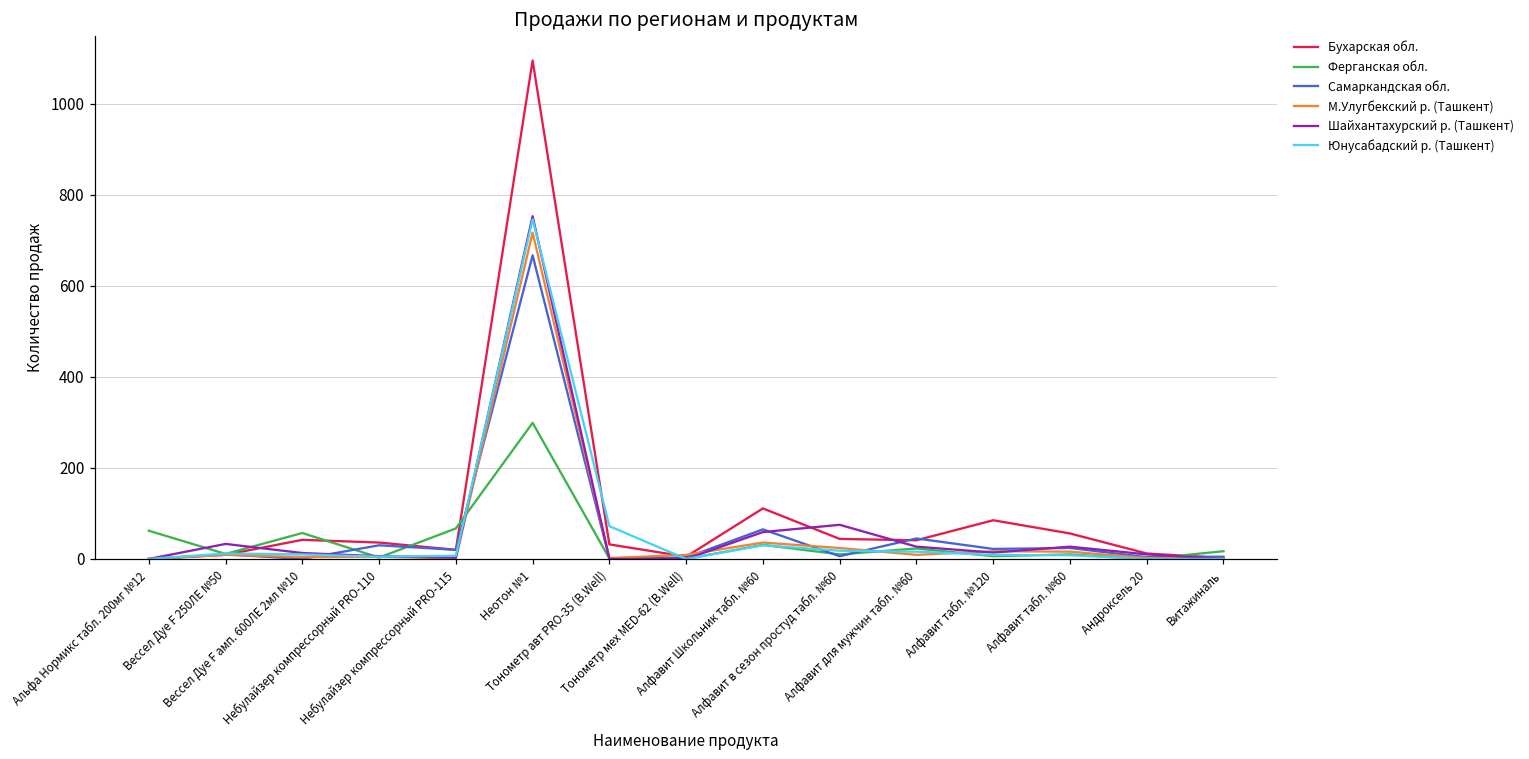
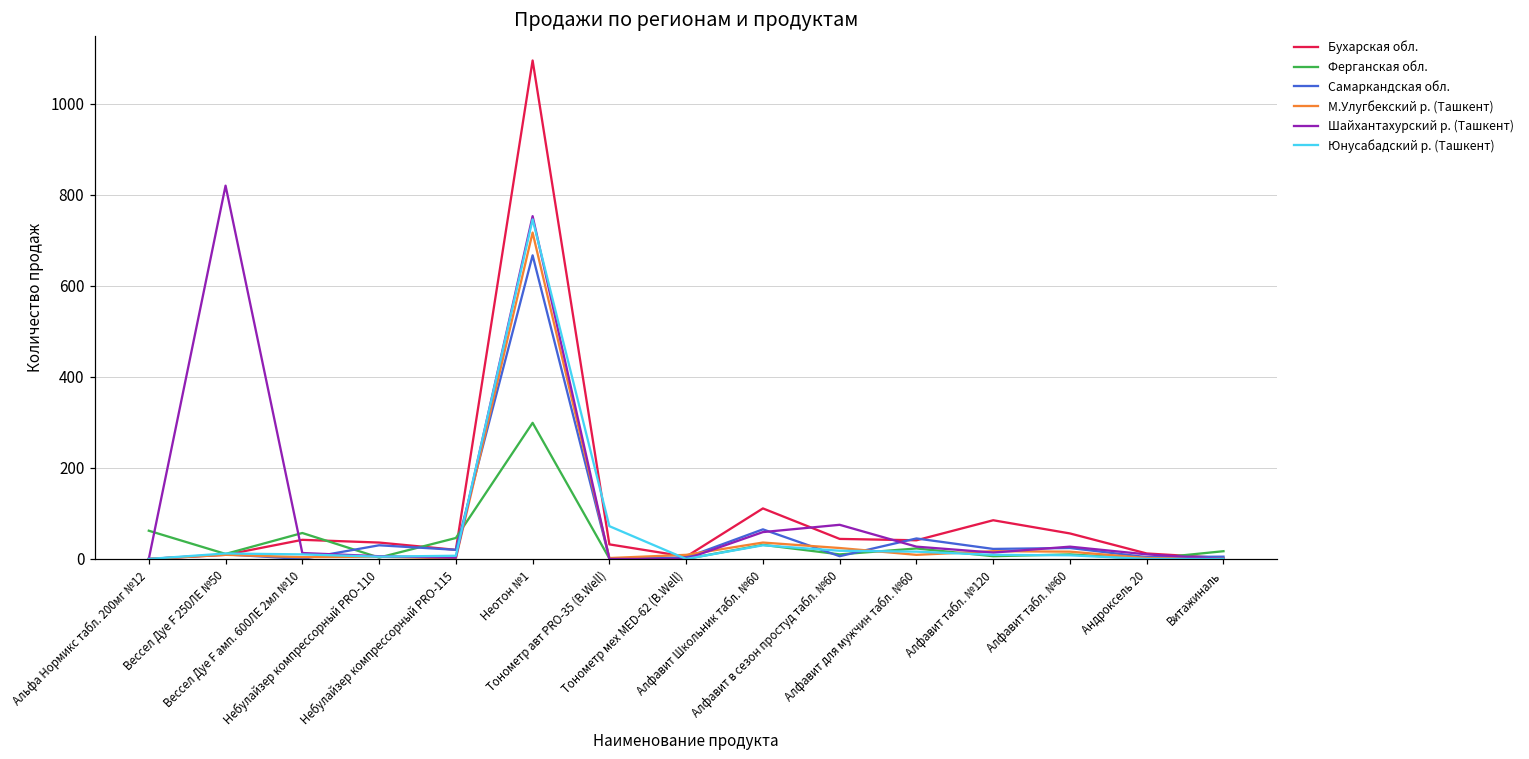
  {
    "Бухарская обл.": {
      "Вессел Дуе F амп. 600ЛЕ 2мл №10": 40,
      "Неотон №1": 1100,
      "Тонометр авт PRO-35 (B.Well)": 30,
      "Алфавит Школьник табл. №60": 110,
      "Алфавит в сезон простуд табл. №60": 40,
      "Алфавит табл. №120": 90,
      "Алфавит табл. №60": 60
    },
    "Ферганская обл.": {
      "Альфа Нормикс табл. 200мг №12": 60,
      "Вессел Дуе F амп. 600ЛЕ 2мл №10": 60,
-     "Небулайзер компрессорный PRO-115": 70,
+     "Небулайзер компрессорный PRO-115": 50,
      "Неотон №1": 300,
      "Витажиналь": 20
    },
    "Самаркандская обл.": {
      "Неотон №1": 670
    },
    "М.Улугбекский р. (Ташкент)": {
      "Неотон №1": 720,
      "Алфавит для мужчин табл. №60": 10
    },
    "Шайхантахурский р. (Ташкент)": {
-     "Вессел Дуе F 250ЛЕ №50": 30,
+     "Вессел Дуе F 250ЛЕ №50": 820,
      "Неотон №1": 750,
      "Алфавит в сезон простуд табл. №60": 80
    },
    "Юнусабадский р. (Ташкент)": {
      "Неотон №1": 750,
      "Тонометр авт PRO-35 (B.Well)": 70,
      "Алфавит для мужчин табл. №60": 20
    }
  }
